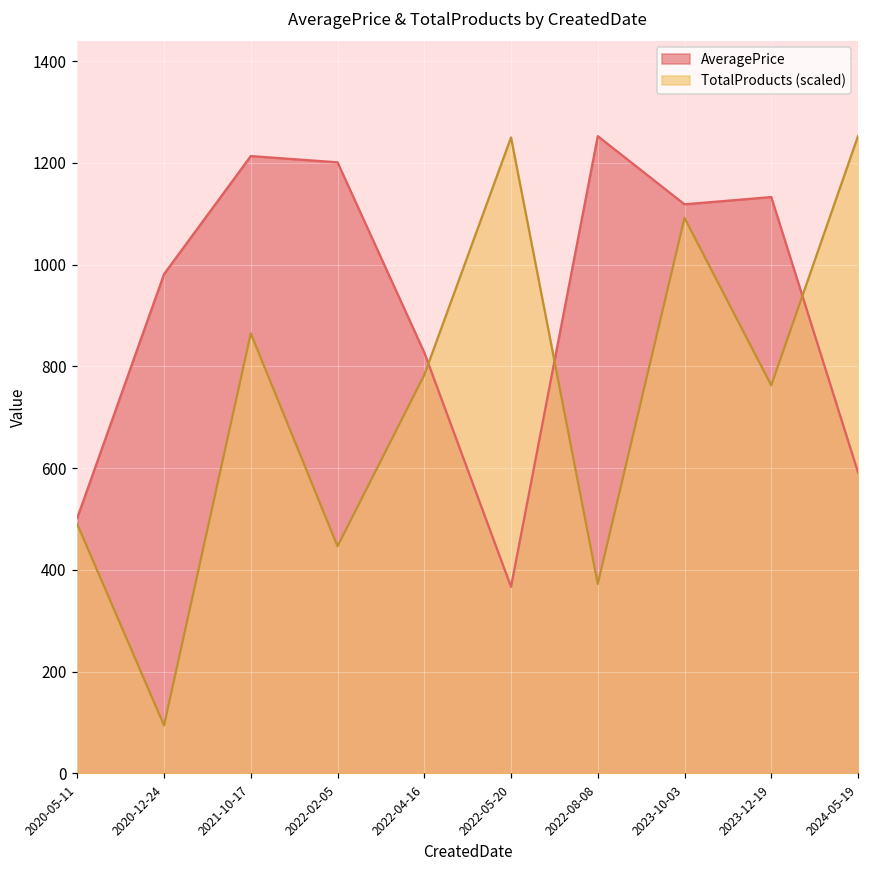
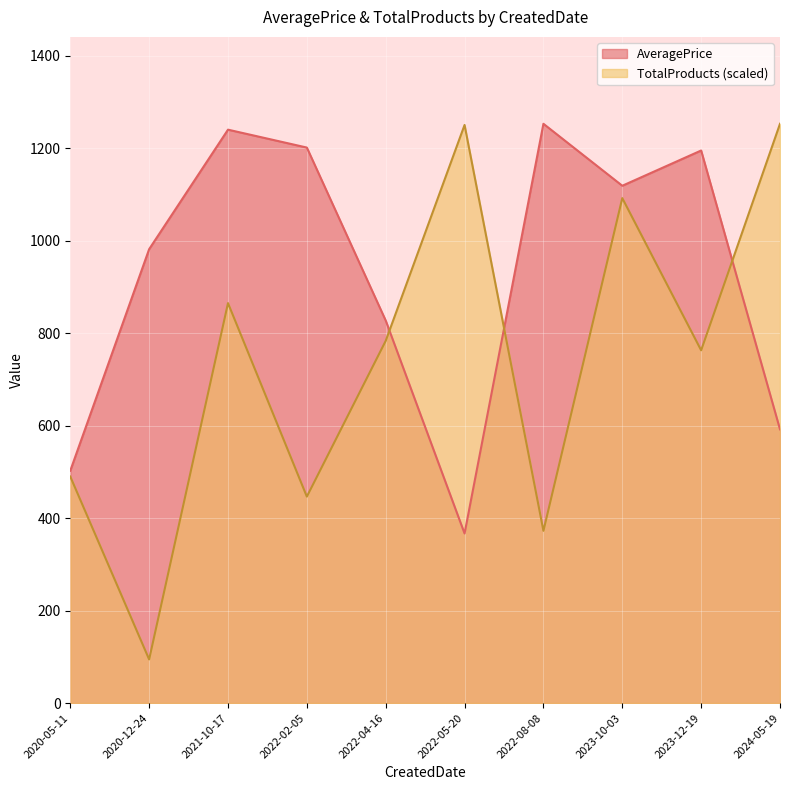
  {
    "AveragePrice": {
      "2020-05-11": 500,
      "2020-12-24": 980,
-     "2021-10-17": 1210,
+     "2021-10-17": 1240,
      "2022-02-05": 1200,
      "2022-04-16": 830,
      "2022-05-20": 370,
      "2022-08-08": 1250,
      "2023-10-03": 1120,
-     "2023-12-19": 1130,
+     "2023-12-19": 1190,
      "2024-05-19": 590
    },
    "TotalProducts (scaled)": {
      "2020-05-11": 490,
      "2020-12-24": 90,
      "2021-10-17": 860,
      "2022-02-05": 450,
      "2022-04-16": 780,
      "2022-05-20": 1250,
      "2022-08-08": 370,
      "2023-10-03": 1090,
      "2023-12-19": 760,
      "2024-05-19": 1250
    }
  }
